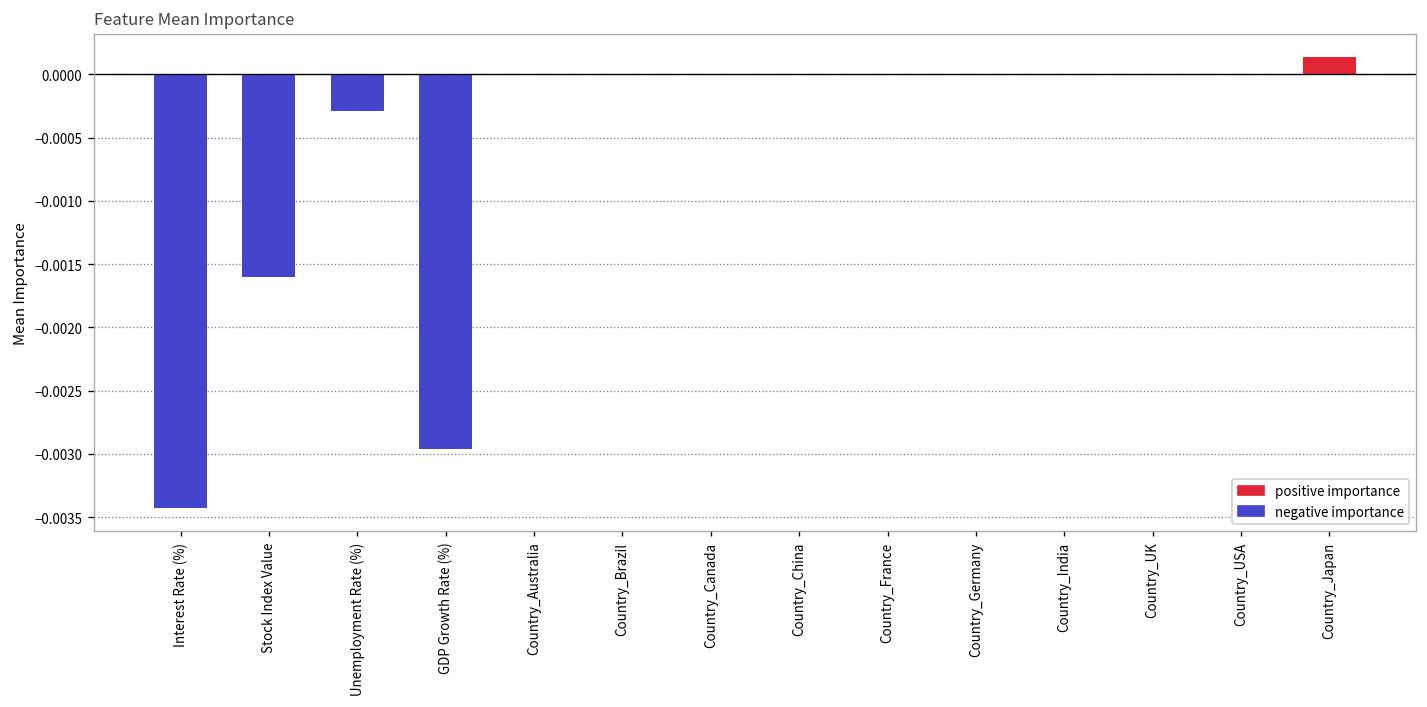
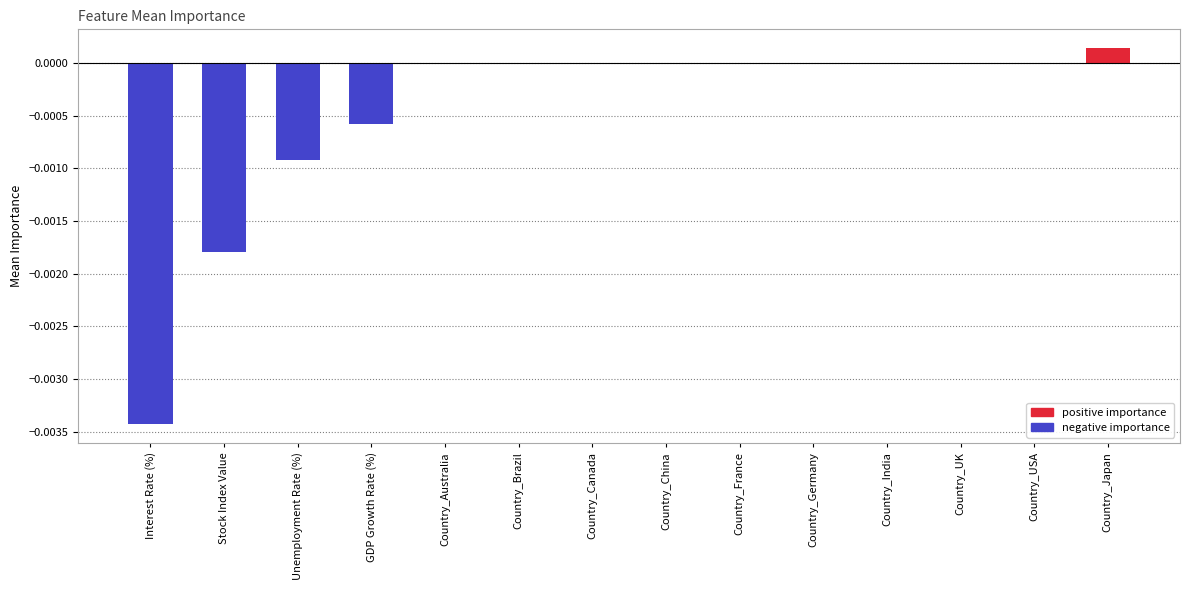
  {
    "Interest Rate (%)": -0.00343,
-   "Stock Index Value": -0.00160,
-   "Unemployment Rate (%)": -0.00029,
-   "GDP Growth Rate (%)": -0.00296,
+   "Stock Index Value": -0.00179,
+   "Unemployment Rate (%)": -0.00092,
+   "GDP Growth Rate (%)": -0.00058,
    "Country_Australia": 0.00000,
    "Country_Brazil": 0.00000,
    "Country_Canada": 0.00000,
    "Country_China": 0.00000,
    "Country_France": 0.00000,
    "Country_Germany": 0.00000,
    "Country_India": 0.00000,
    "Country_UK": 0.00000,
    "Country_USA": 0.00000,
    "Country_Japan": 0.00014
  }
